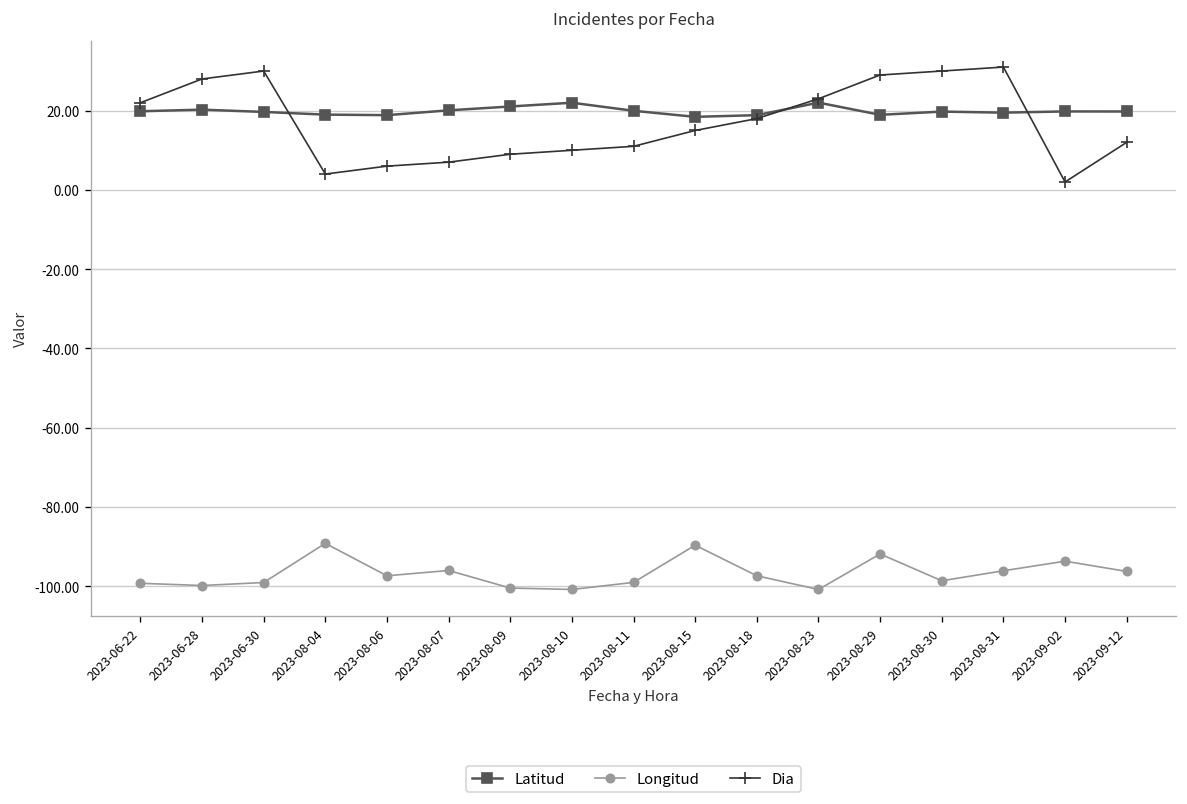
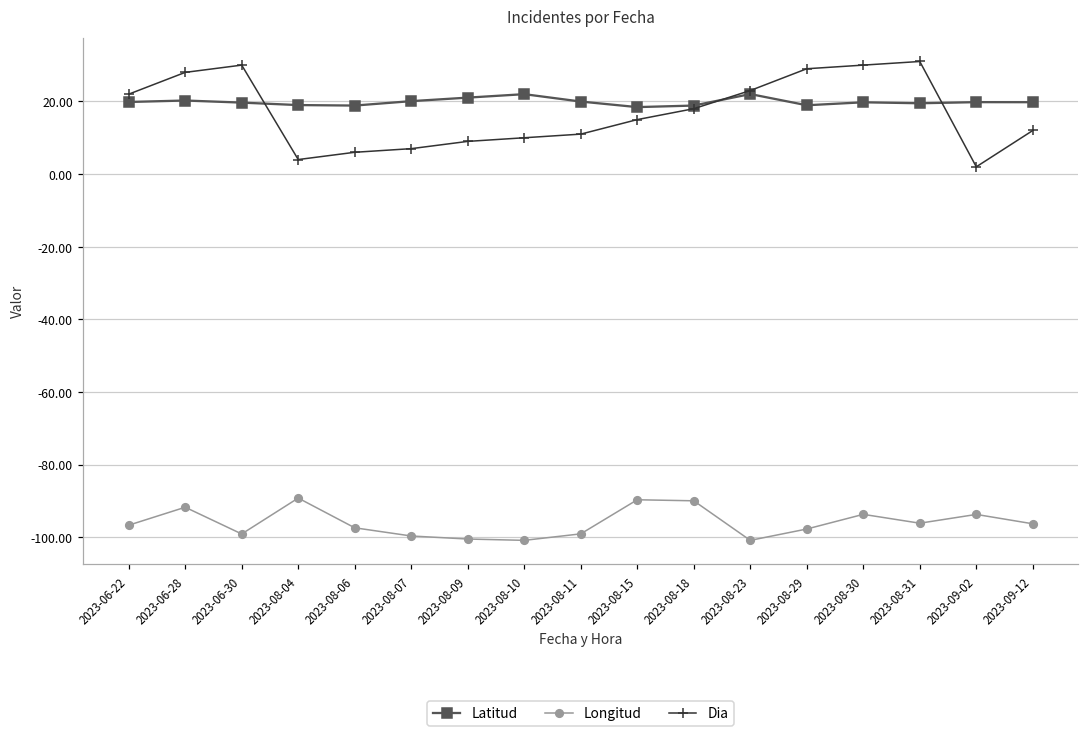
  {
    "Longitud": {
-     "2023-06-22": -99,
-     "2023-06-28": -100,
+     "2023-06-22": -97,
+     "2023-06-28": -92,
      "2023-06-30": -99,
      "2023-08-04": -89,
      "2023-08-06": -97,
-     "2023-08-07": -96,
+     "2023-08-07": -100,
      "2023-08-09": -100,
      "2023-08-10": -101,
      "2023-08-11": -99,
      "2023-08-15": -90,
-     "2023-08-18": -97,
+     "2023-08-18": -90,
      "2023-08-23": -101,
-     "2023-08-29": -92,
-     "2023-08-30": -99,
+     "2023-08-29": -98,
+     "2023-08-30": -94,
      "2023-08-31": -96,
      "2023-09-02": -94,
      "2023-09-12": -96
    }
  }
